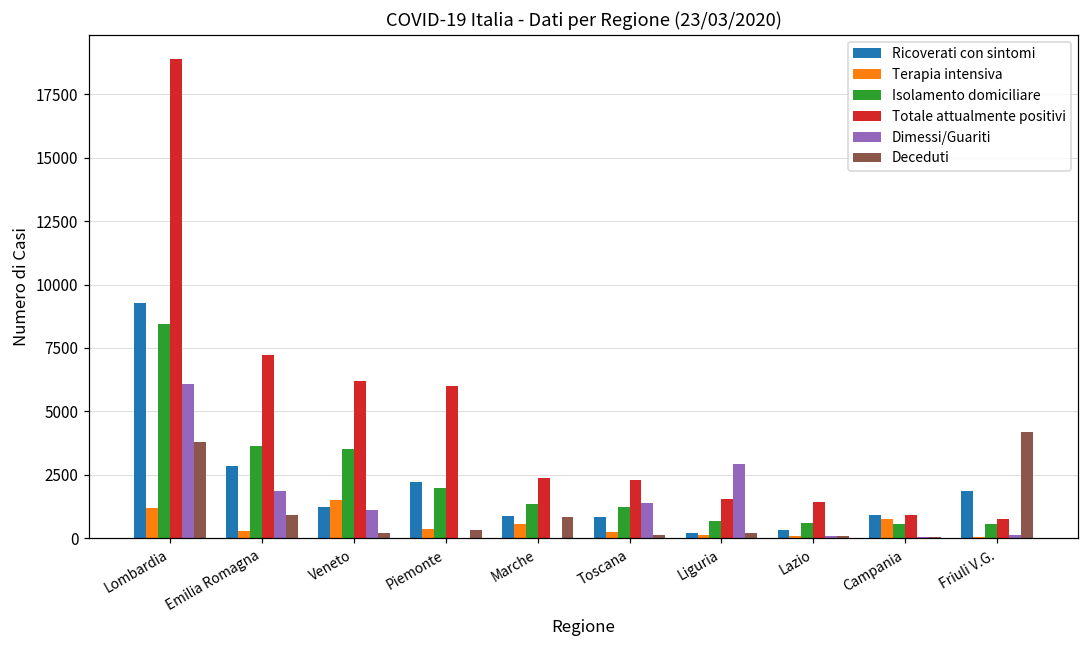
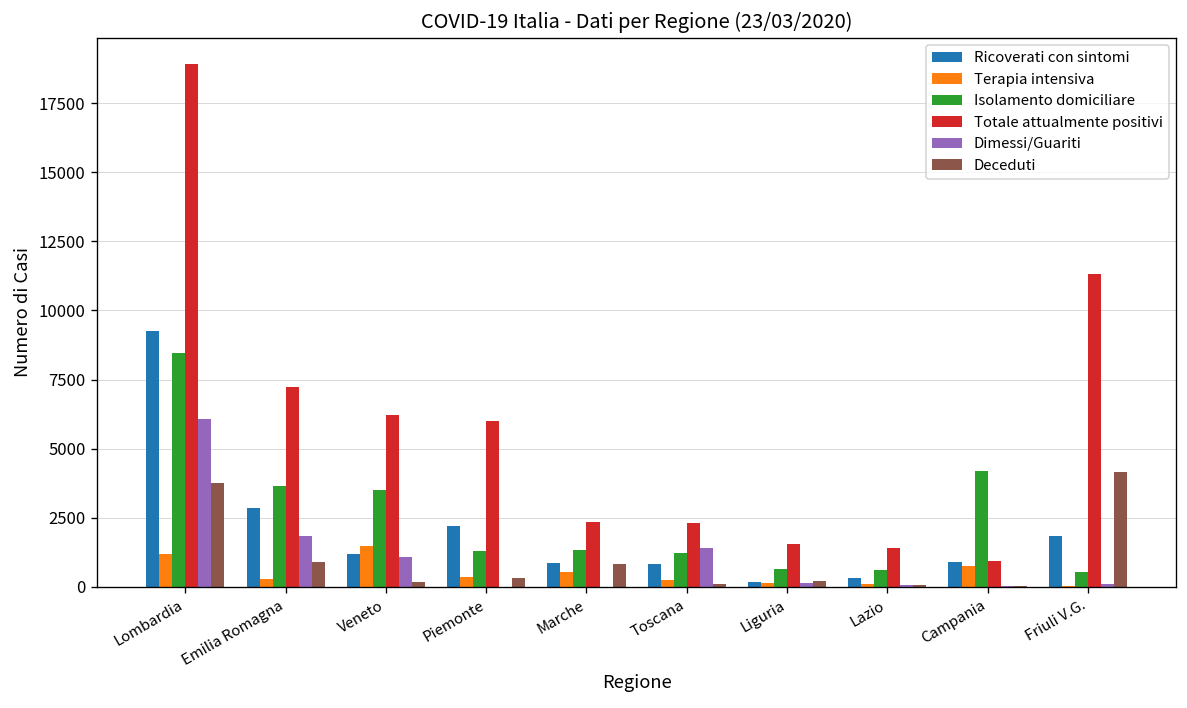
  {
    "Ricoverati con sintomi": {
      "Lombardia": 9300,
      "Emilia Romagna": 2800,
      "Veneto": 1200,
      "Piemonte": 2200,
      "Marche": 900,
      "Toscana": 800,
      "Liguria": 200,
      "Lazio": 300,
      "Campania": 900,
      "Friuli V.G.": 1800
    },
    "Terapia intensiva": {
      "Lombardia": 1200,
      "Emilia Romagna": 300,
      "Veneto": 1500,
      "Piemonte": 300,
      "Marche": 600,
      "Toscana": 200,
      "Liguria": 100,
      "Campania": 800
    },
    "Isolamento domiciliare": {
      "Lombardia": 8500,
      "Emilia Romagna": 3600,
      "Veneto": 3500,
-     "Piemonte": 2000,
+     "Piemonte": 1300,
      "Marche": 1300,
      "Toscana": 1200,
      "Liguria": 700,
      "Lazio": 600,
-     "Campania": 600,
+     "Campania": 4200,
      "Friuli V.G.": 500
    },
    "Totale attualmente positivi": {
      "Lombardia": 18900,
      "Emilia Romagna": 7200,
      "Veneto": 6200,
      "Piemonte": 6000,
      "Marche": 2400,
      "Toscana": 2300,
      "Liguria": 1600,
      "Lazio": 1400,
      "Campania": 900,
-     "Friuli V.G.": 800
+     "Friuli V.G.": 11300
    },
    "Dimessi/Guariti": {
      "Lombardia": 6100,
      "Emilia Romagna": 1900,
      "Veneto": 1100,
      "Toscana": 1400,
-     "Liguria": 2900
+     "Liguria": 200
    },
    "Deceduti": {
      "Lombardia": 3800,
      "Emilia Romagna": 900,
      "Veneto": 200,
      "Piemonte": 300,
      "Marche": 800,
      "Toscana": 100,
      "Liguria": 200,
      "Friuli V.G.": 4200
    }
  }
